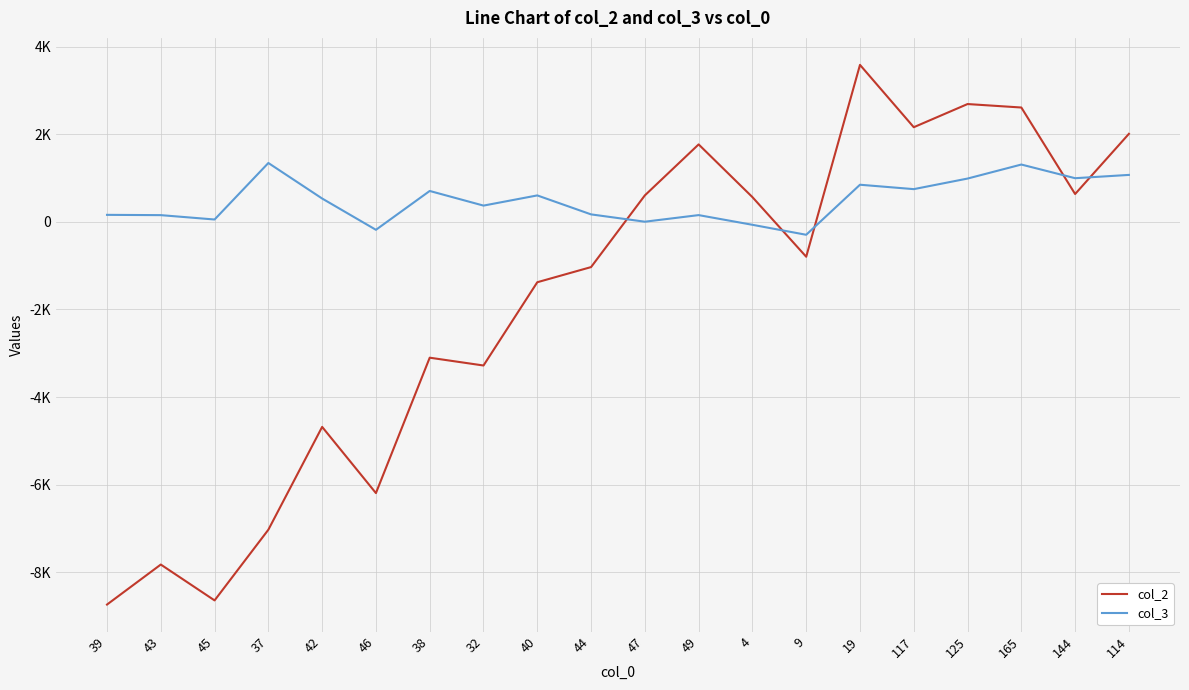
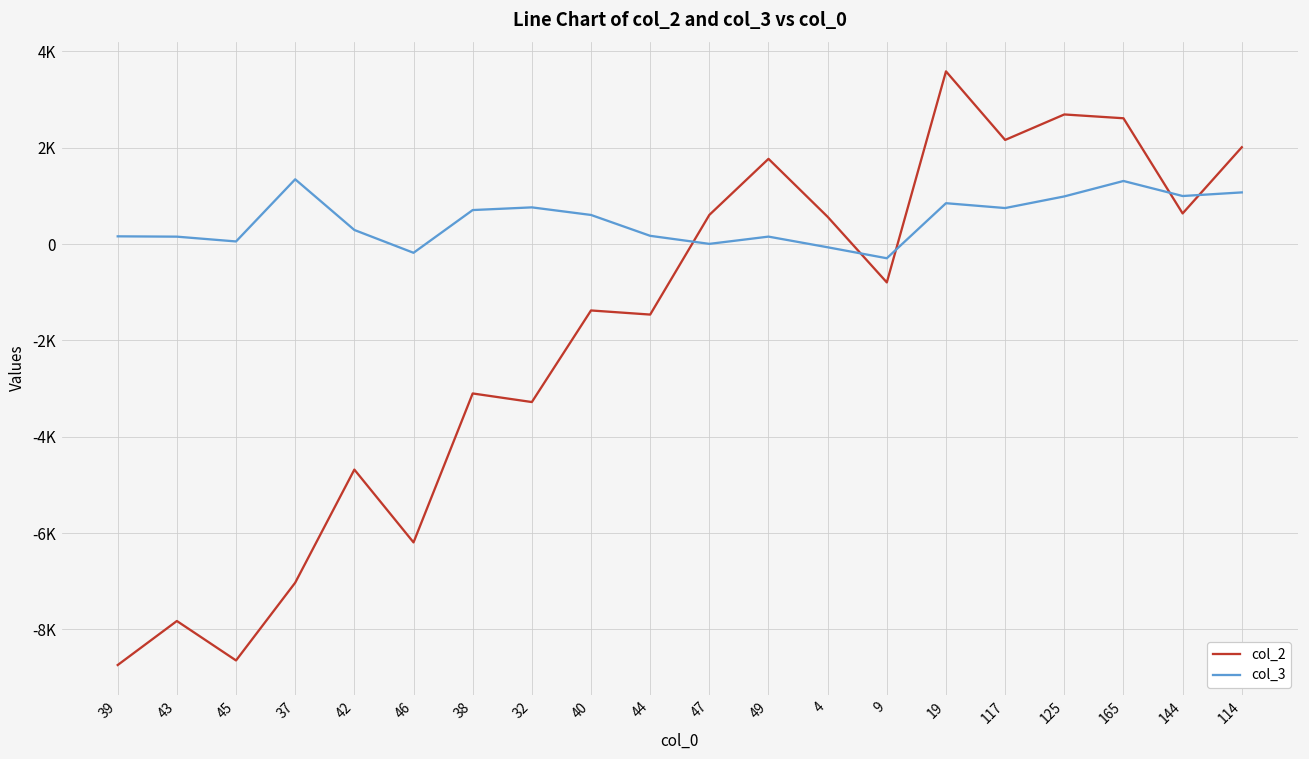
  {
    "col_2": {
      "39": -8700,
      "43": -7800,
      "45": -8600,
      "37": -7000,
      "42": -4700,
      "46": -6200,
      "38": -3100,
      "32": -3300,
      "40": -1400,
-     "44": -1000,
+     "44": -1500,
      "47": 600,
      "49": 1800,
      "4": 600,
      "9": -800,
      "19": 3600,
      "117": 2200,
      "125": 2700,
      "165": 2600,
      "144": 600,
      "114": 2000
    },
    "col_3": {
      "39": 200,
      "43": 200,
      "45": 100,
      "37": 1300,
-     "42": 500,
+     "42": 300,
      "46": -200,
      "38": 700,
-     "32": 400,
+     "32": 800,
      "40": 600,
      "44": 200,
      "47": 0,
      "49": 200,
      "4": -100,
      "9": -300,
      "19": 800,
      "117": 700,
      "125": 1000,
      "165": 1300,
      "144": 1000,
      "114": 1100
    }
  }
